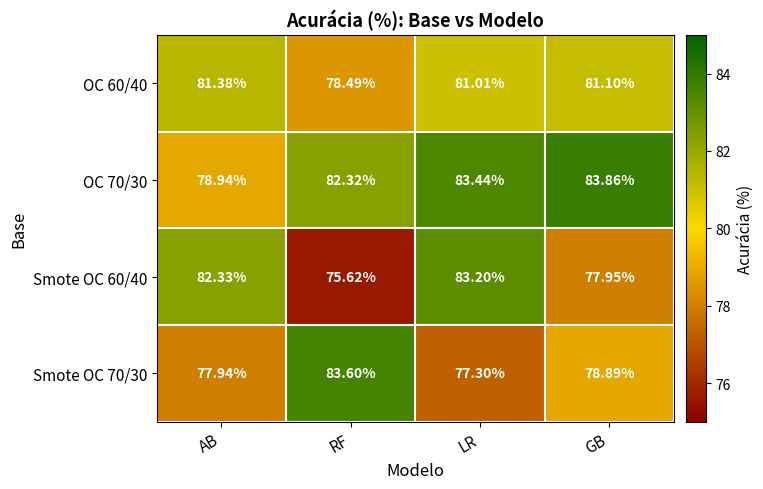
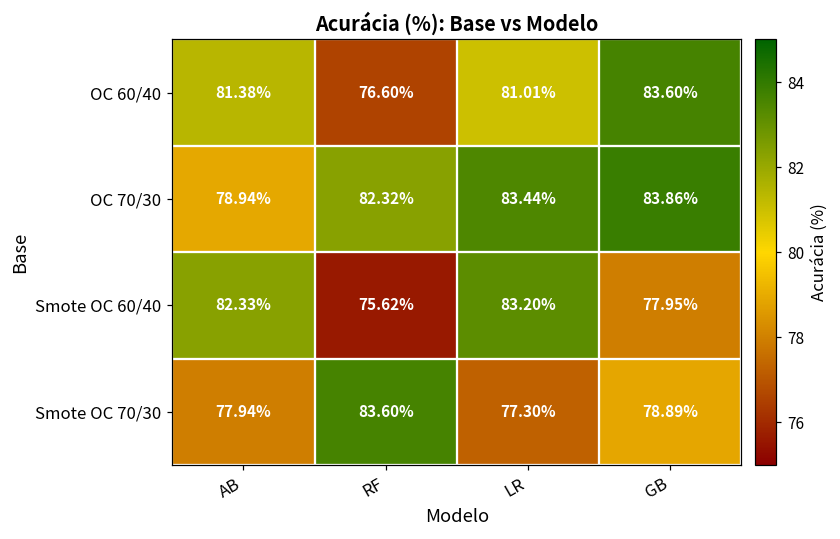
  {
    "OC 60/40": {
      "AB": "81.38%",
-     "RF": "78.49%",
+     "RF": "76.60%",
      "LR": "81.01%",
-     "GB": "81.10%"
+     "GB": "83.60%"
    },
    "OC 70/30": {
      "AB": "78.94%",
      "RF": "82.32%",
      "LR": "83.44%",
      "GB": "83.86%"
    },
    "Smote OC 60/40": {
      "AB": "82.33%",
      "RF": "75.62%",
      "LR": "83.20%",
      "GB": "77.95%"
    },
    "Smote OC 70/30": {
      "AB": "77.94%",
      "RF": "83.60%",
      "LR": "77.30%",
      "GB": "78.89%"
    }
  }
